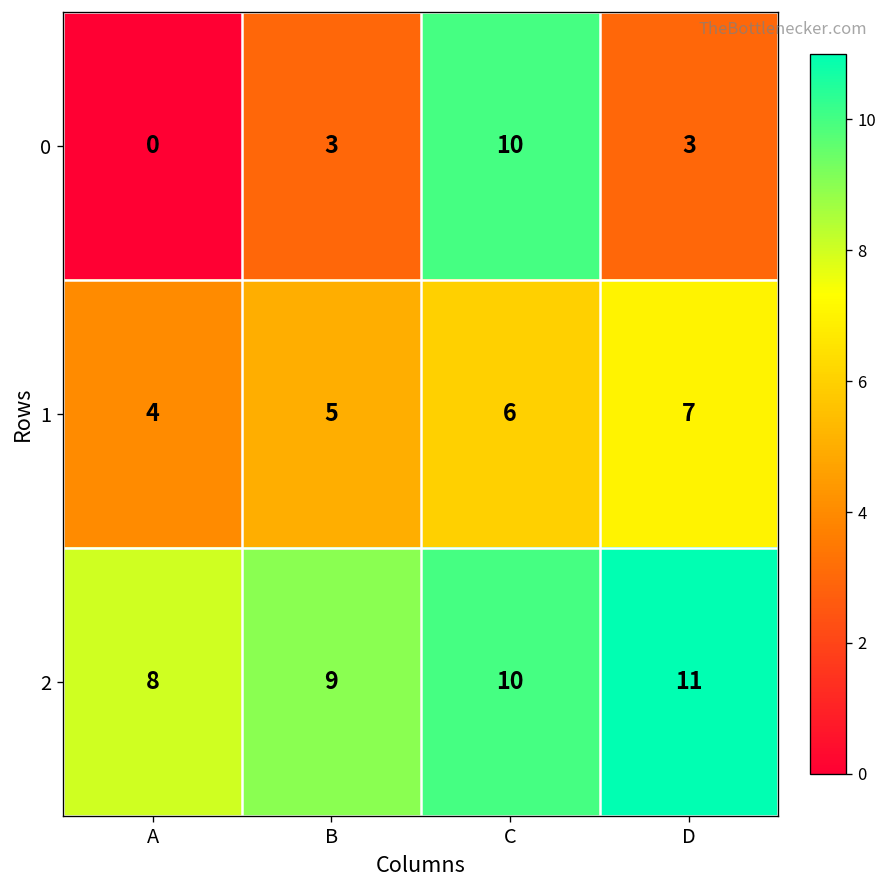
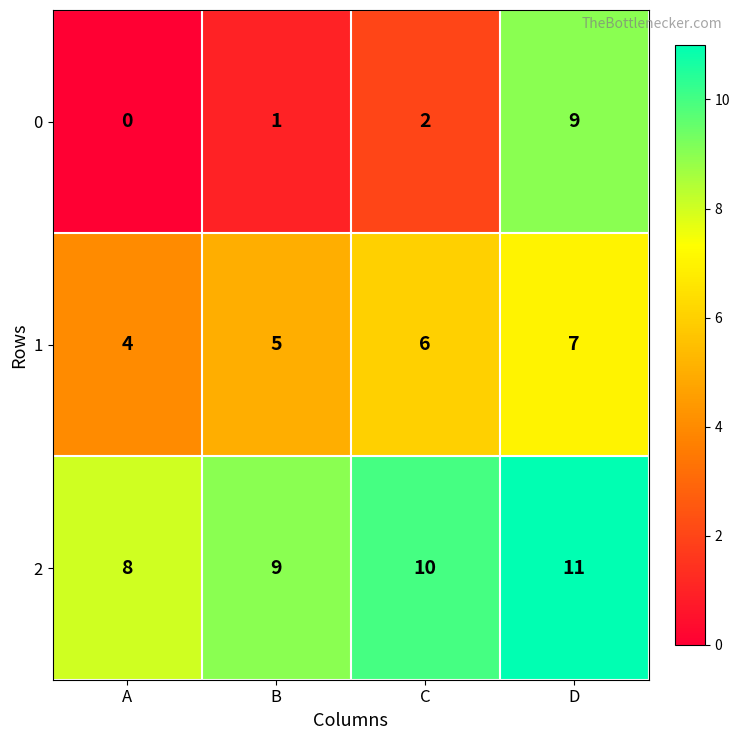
  {
    "0": {
      "A": 0,
-     "B": 3,
-     "C": 10,
-     "D": 3
+     "B": 1,
+     "C": 2,
+     "D": 9
    },
    "1": {
      "A": 4,
      "B": 5,
      "C": 6,
      "D": 7
    },
    "2": {
      "A": 8,
      "B": 9,
      "C": 10,
      "D": 11
    }
  }
